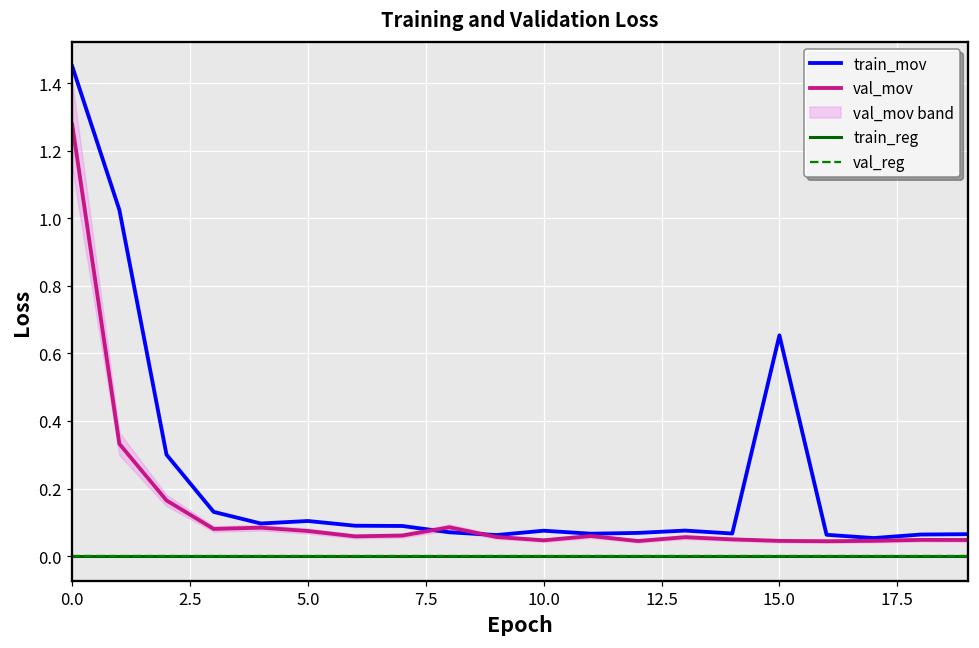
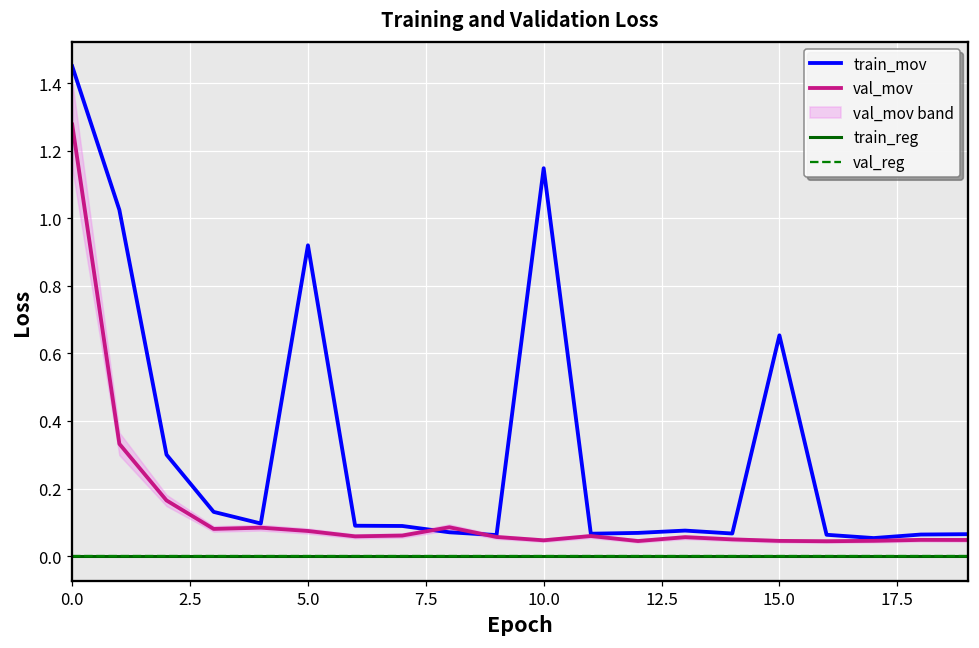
  {
    "train_mov": {
      "0.0": 1.45,
-     "5.0": 0.10,
-     "10.0": 0.08,
+     "5.0": 0.92,
+     "10.0": 1.15,
      "15.0": 0.65
    },
    "val_mov": {
      "0.0": 1.28
    },
    "val_reg": {
      "0.0": 0.00,
      "5.0": 0.00,
      "10.0": 0.00,
      "15.0": 0.00
    }
  }
